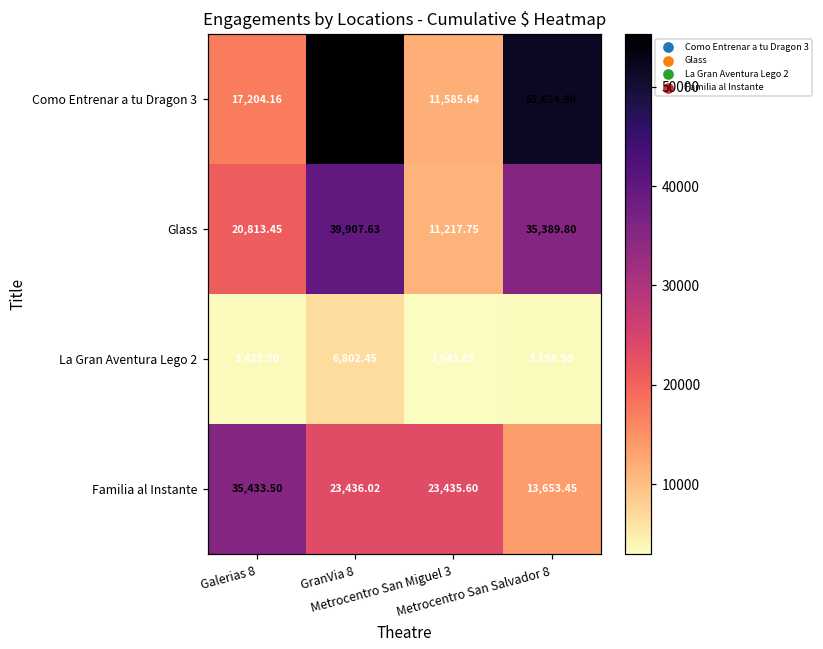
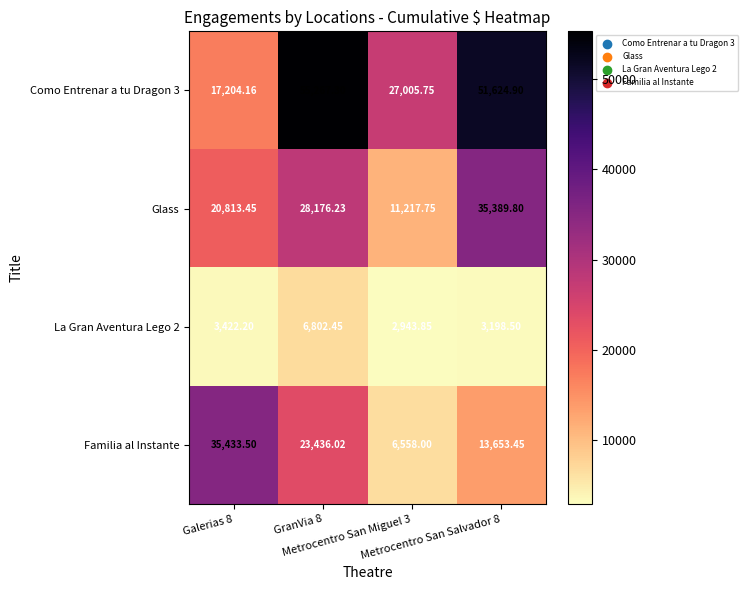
  {
    "Como Entrenar a tu Dragon 3": {
      "Galerias 8": "17,204.16",
-     "Metrocentro San Miguel 3": "11,585.64"
+     "Metrocentro San Miguel 3": "27,005.75"
    },
    "Glass": {
      "Galerias 8": "20,813.45",
-     "GranVia 8": "39,907.63",
+     "GranVia 8": "28,176.23",
      "Metrocentro San Miguel 3": "11,217.75",
      "Metrocentro San Salvador 8": "35,389.80"
    },
    "La Gran Aventura Lego 2": {
      "Galerias 8": "3,422.20",
      "GranVia 8": "6,802.45",
      "Metrocentro San Miguel 3": "2,943.85",
      "Metrocentro San Salvador 8": "3,198.50"
    },
    "Familia al Instante": {
      "Galerias 8": "35,433.50",
      "GranVia 8": "23,436.02",
-     "Metrocentro San Miguel 3": "23,435.60",
+     "Metrocentro San Miguel 3": "6,558.00",
      "Metrocentro San Salvador 8": "13,653.45"
    }
  }
